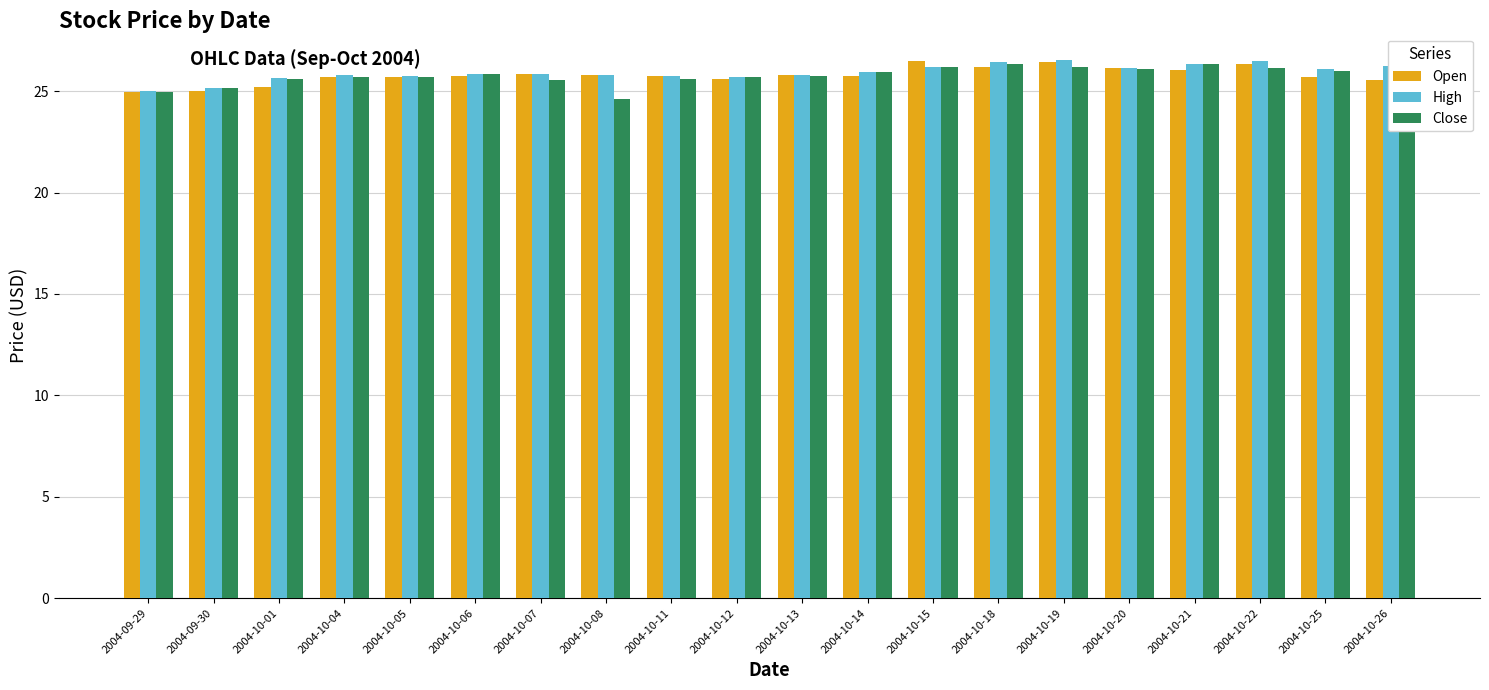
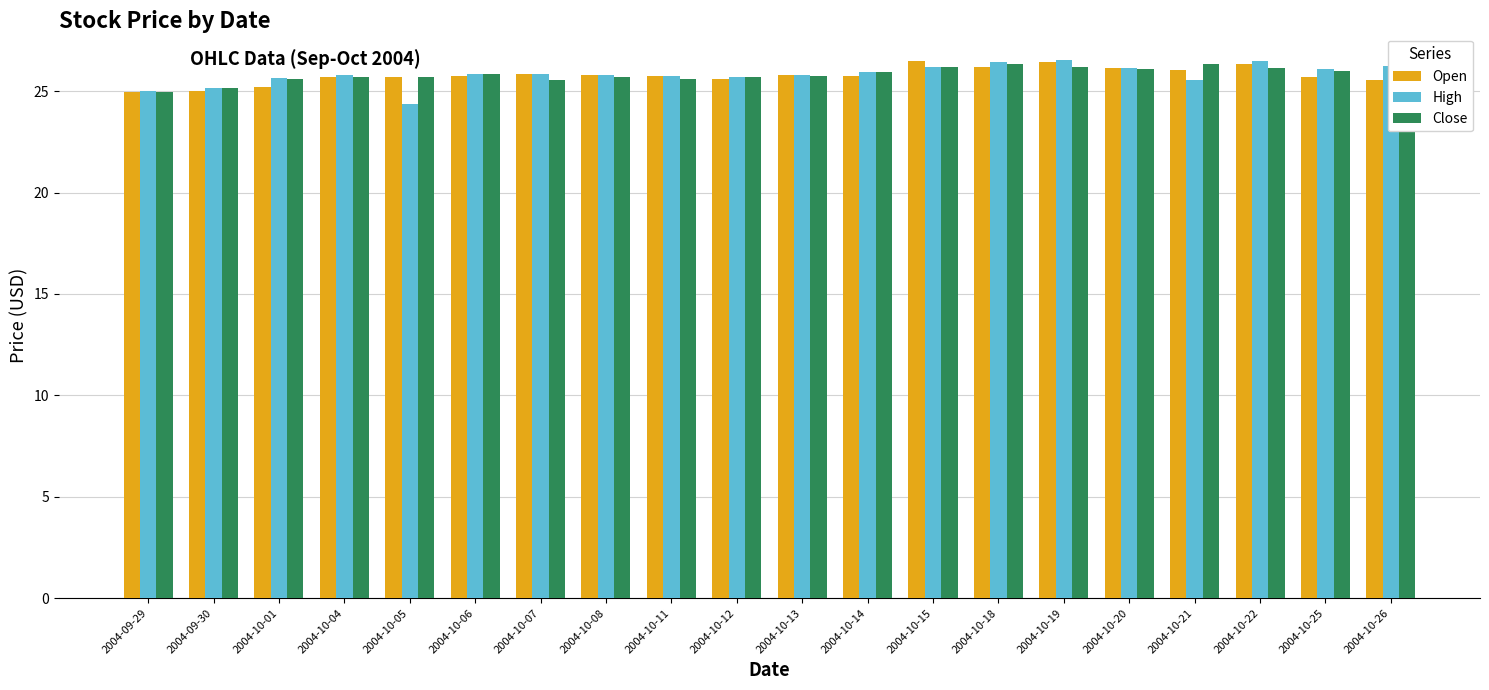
  {
    "Open": {
      "2004-09-29": 24.9,
      "2004-09-30": 25.0,
      "2004-10-01": 25.2,
      "2004-10-04": 25.7,
      "2004-10-05": 25.7,
      "2004-10-06": 25.8,
      "2004-10-07": 25.8,
      "2004-10-08": 25.8,
      "2004-10-11": 25.8,
      "2004-10-12": 25.6,
      "2004-10-13": 25.8,
      "2004-10-14": 25.7,
      "2004-10-15": 26.5,
      "2004-10-18": 26.2,
      "2004-10-19": 26.4,
      "2004-10-20": 26.2,
      "2004-10-21": 26.0,
      "2004-10-22": 26.3,
      "2004-10-25": 25.7,
      "2004-10-26": 25.6
    },
    "High": {
      "2004-09-29": 25.0,
      "2004-09-30": 25.2,
      "2004-10-01": 25.6,
      "2004-10-04": 25.8,
-     "2004-10-05": 25.8,
+     "2004-10-05": 24.4,
      "2004-10-06": 25.8,
      "2004-10-07": 25.8,
      "2004-10-08": 25.8,
      "2004-10-11": 25.8,
      "2004-10-12": 25.7,
      "2004-10-13": 25.8,
      "2004-10-14": 26.0,
      "2004-10-15": 26.2,
      "2004-10-18": 26.4,
      "2004-10-19": 26.5,
      "2004-10-20": 26.2,
-     "2004-10-21": 26.4,
+     "2004-10-21": 25.6,
      "2004-10-22": 26.5,
      "2004-10-25": 26.1
    },
    "Close": {
      "2004-09-29": 24.9,
      "2004-09-30": 25.1,
      "2004-10-01": 25.6,
      "2004-10-04": 25.7,
      "2004-10-05": 25.7,
      "2004-10-06": 25.8,
      "2004-10-07": 25.6,
-     "2004-10-08": 24.6,
+     "2004-10-08": 25.7,
      "2004-10-11": 25.6,
      "2004-10-12": 25.7,
      "2004-10-13": 25.7,
      "2004-10-14": 25.9,
      "2004-10-15": 26.2,
      "2004-10-18": 26.4,
      "2004-10-19": 26.2,
      "2004-10-20": 26.1,
      "2004-10-21": 26.4,
      "2004-10-22": 26.1,
      "2004-10-25": 26.0
    }
  }
